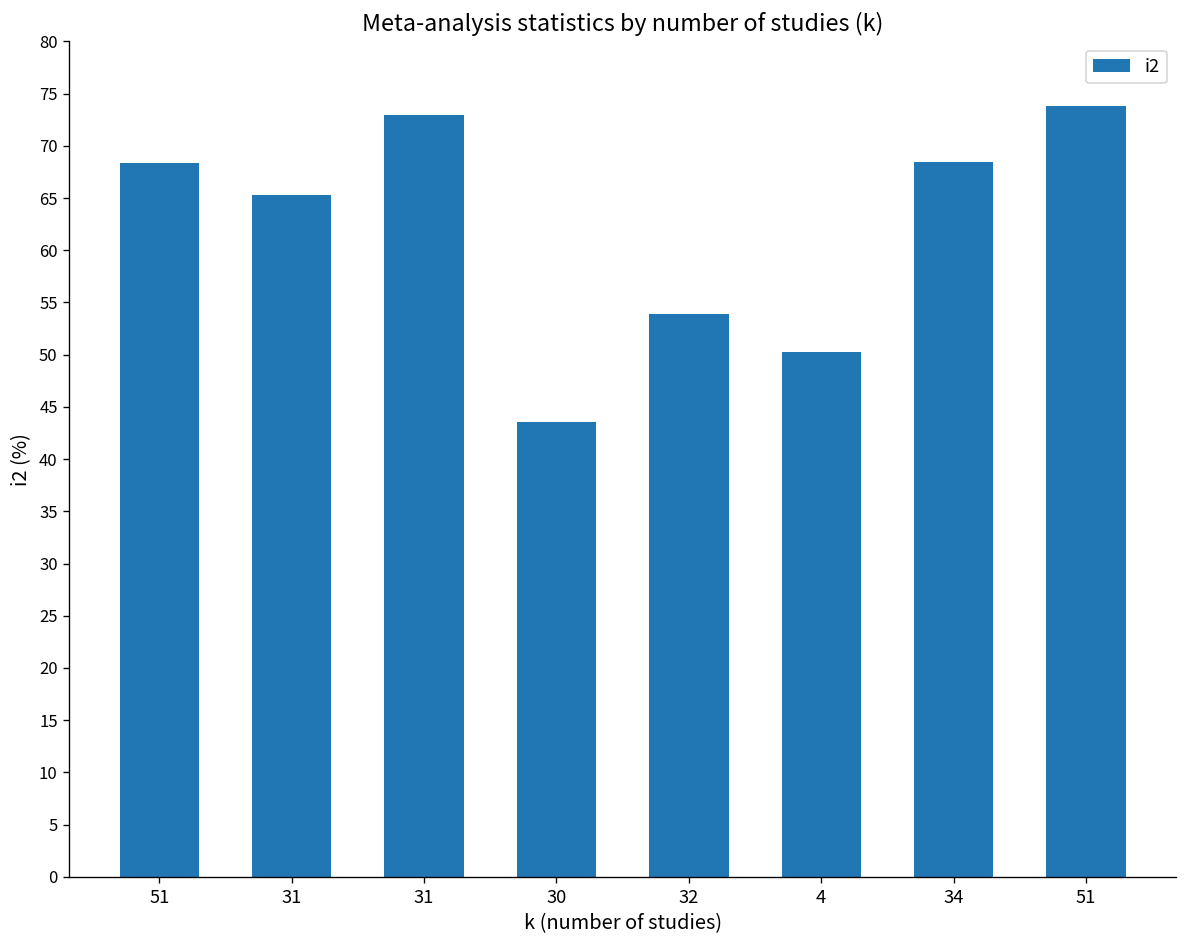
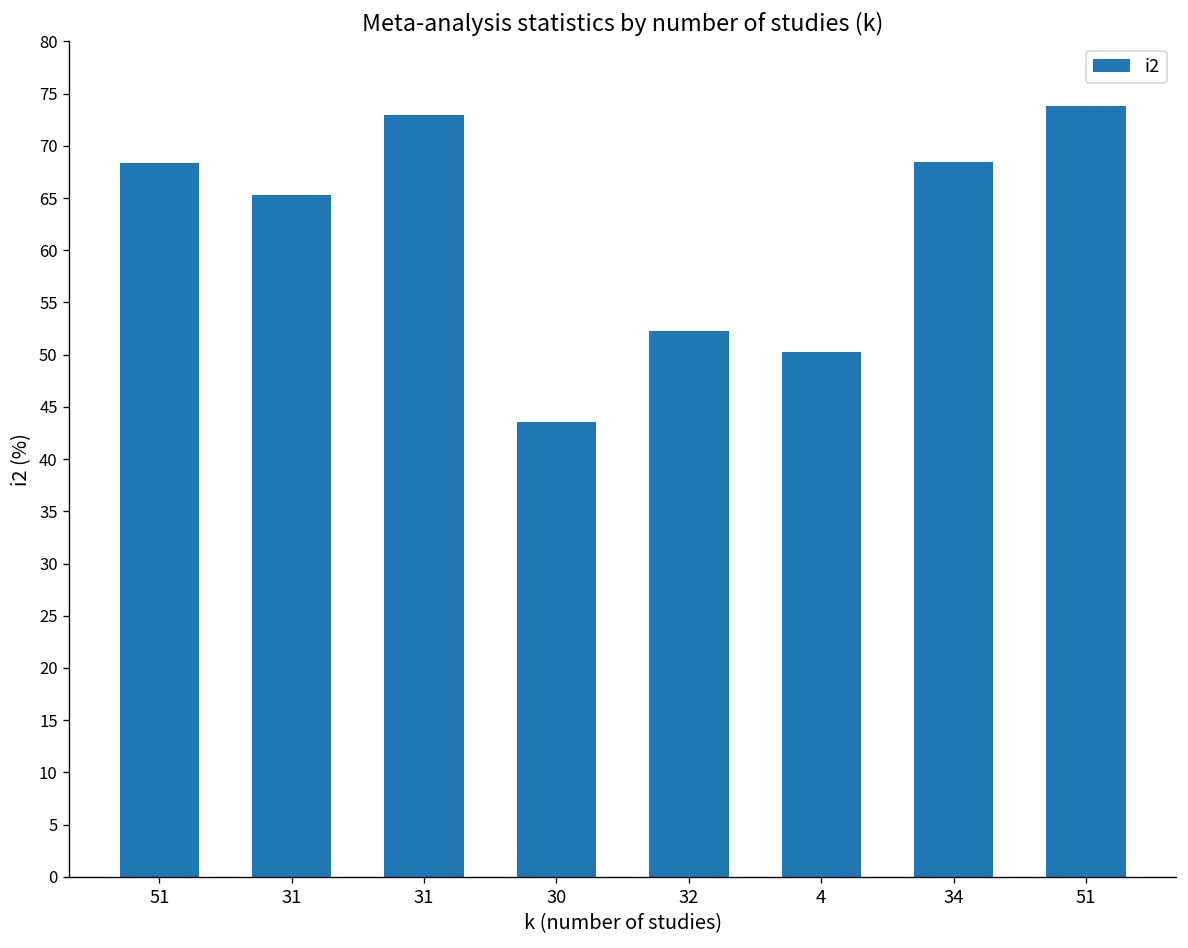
  {
    "30": 44,
-   "32": 54,
+   "32": 52,
    "4": 50,
    "34": 68
  }
